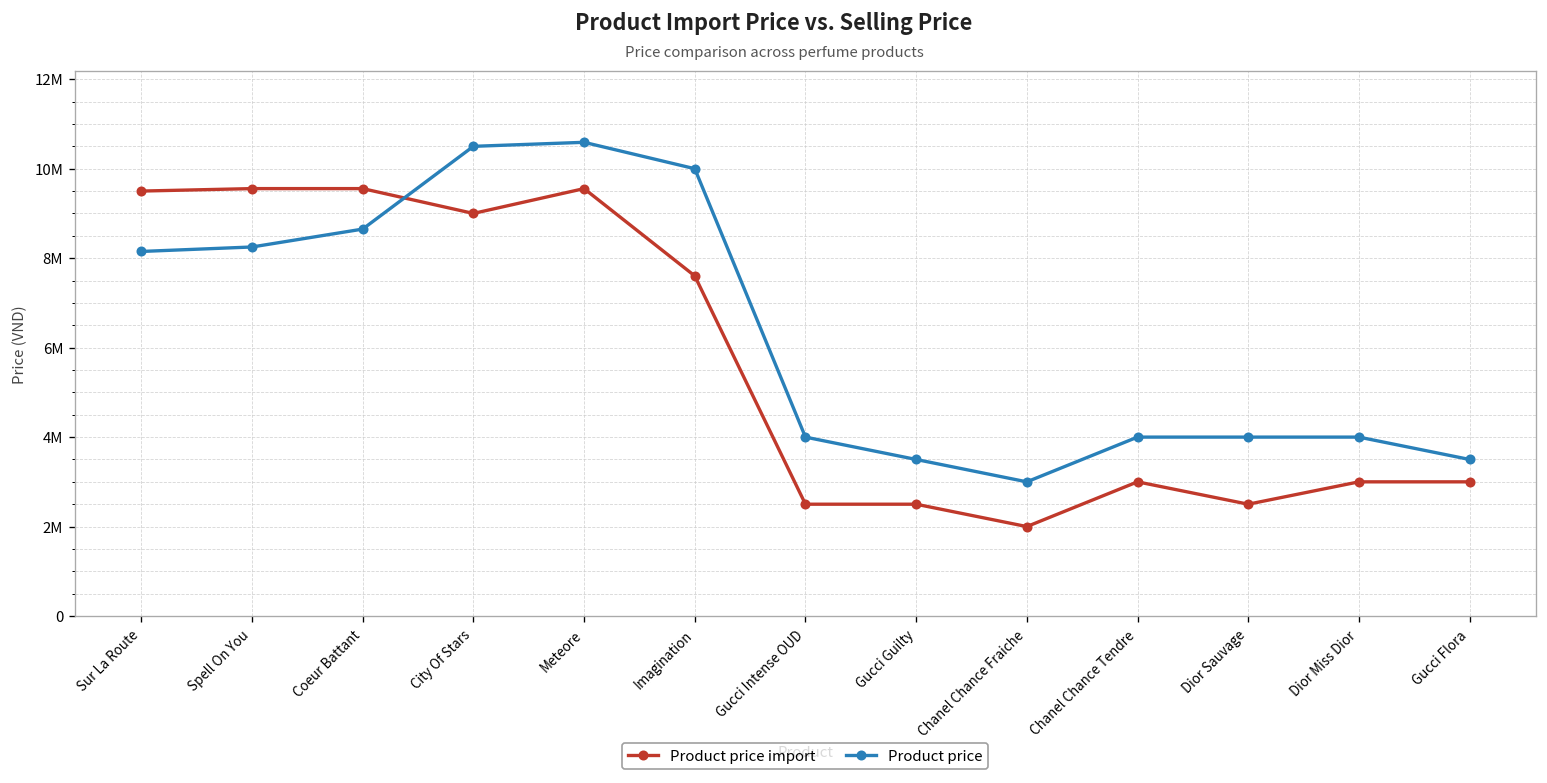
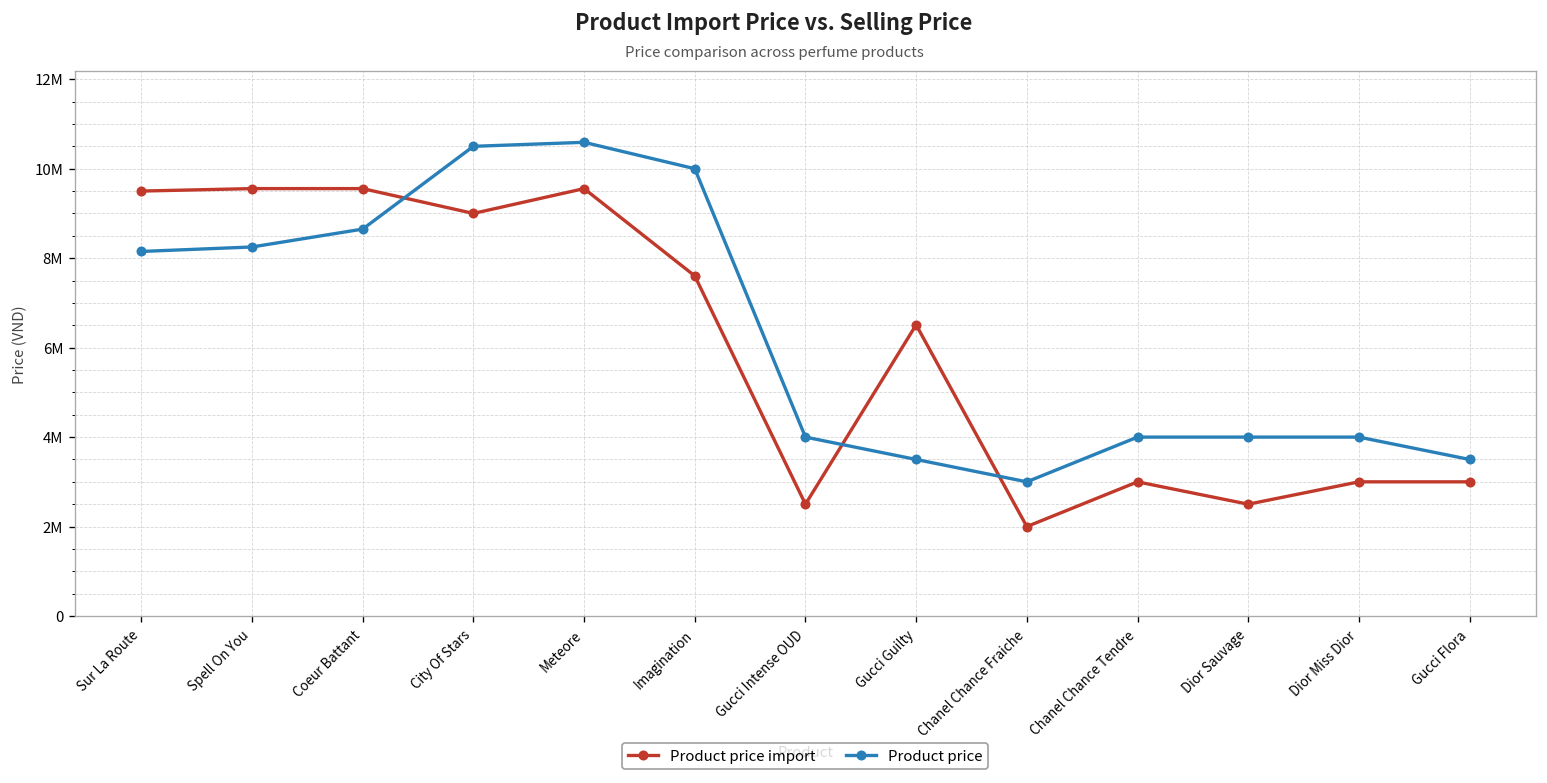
  {
    "Product price import": {
      "Sur La Route": 9500000,
      "Spell On You": 9600000,
      "Coeur Battant": 9600000,
      "City Of Stars": 9000000,
      "Meteore": 9600000,
      "Imagination": 7600000,
      "Gucci Intense OUD": 2500000,
-     "Gucci Guilty": 2500000,
+     "Gucci Guilty": 6500000,
      "Chanel Chance Fraiche": 2000000,
      "Chanel Chance Tendre": 3000000,
      "Dior Sauvage": 2500000,
      "Dior Miss Dior": 3000000,
      "Gucci Flora": 3000000
    },
    "Product price": {
      "Sur La Route": 8200000,
      "Spell On You": 8300000,
      "Coeur Battant": 8700000,
      "City Of Stars": 10500000,
      "Meteore": 10600000,
      "Imagination": 10000000,
      "Gucci Intense OUD": 4000000,
      "Gucci Guilty": 3500000,
      "Chanel Chance Fraiche": 3000000,
      "Chanel Chance Tendre": 4000000,
      "Dior Sauvage": 4000000,
      "Dior Miss Dior": 4000000,
      "Gucci Flora": 3500000
    }
  }
